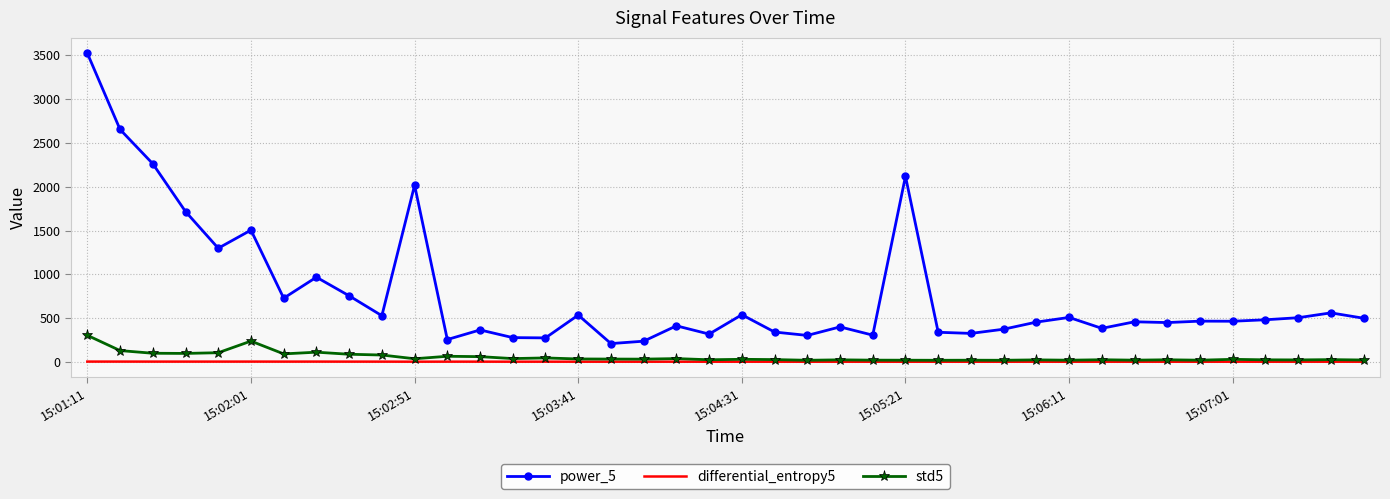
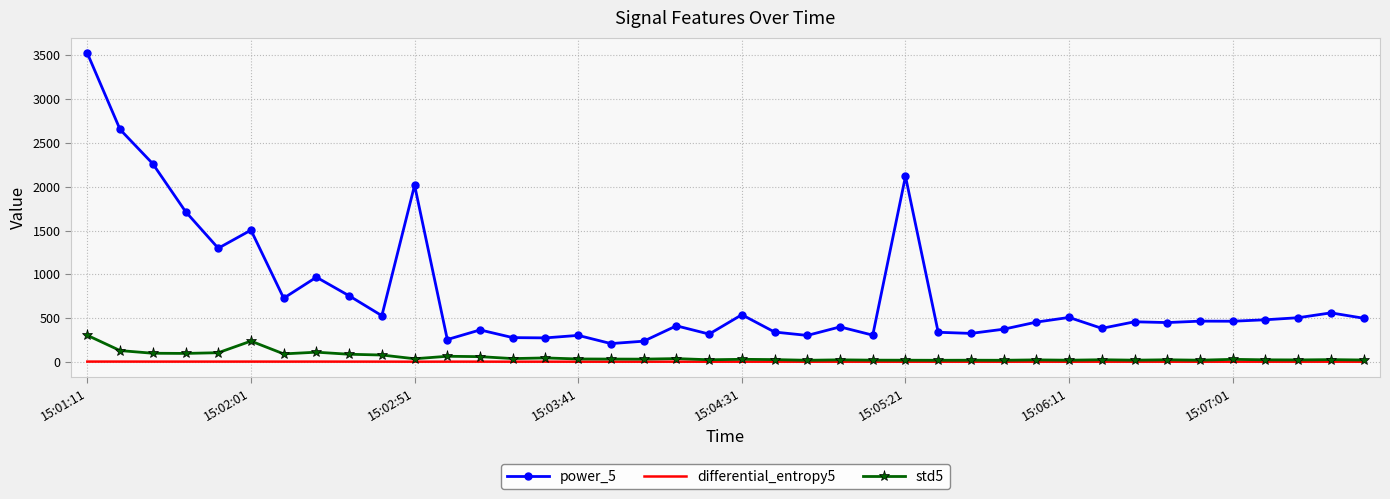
  {
    "power_5": {
      "15:01:11": 3500,
      "15:02:01": 1500,
      "15:02:51": 2000,
-     "15:03:41": 500,
+     "15:03:41": 300,
      "15:04:31": 500,
      "15:05:21": 2100,
      "15:06:11": 500,
      "15:07:01": 500
    },
    "differential_entropy5": {
      "15:01:11": 0,
      "15:02:01": 0,
      "15:02:51": 0,
      "15:03:41": 0
    },
    "std5": {
      "15:01:11": 300,
      "15:02:01": 200,
      "15:02:51": 0,
      "15:03:41": 0
    }
  }
